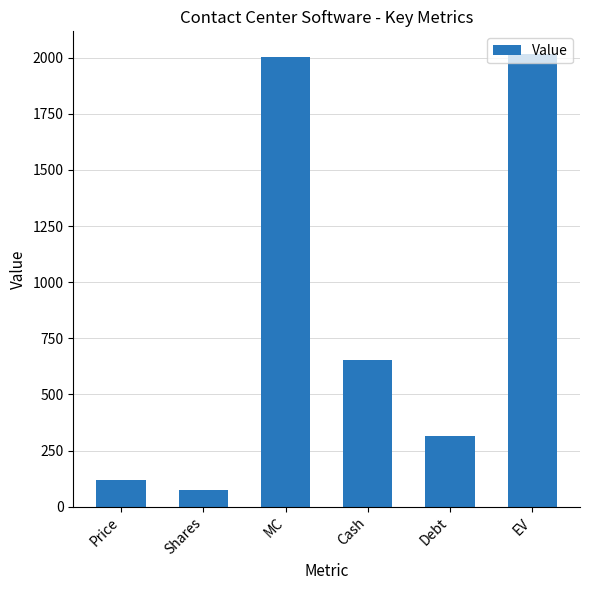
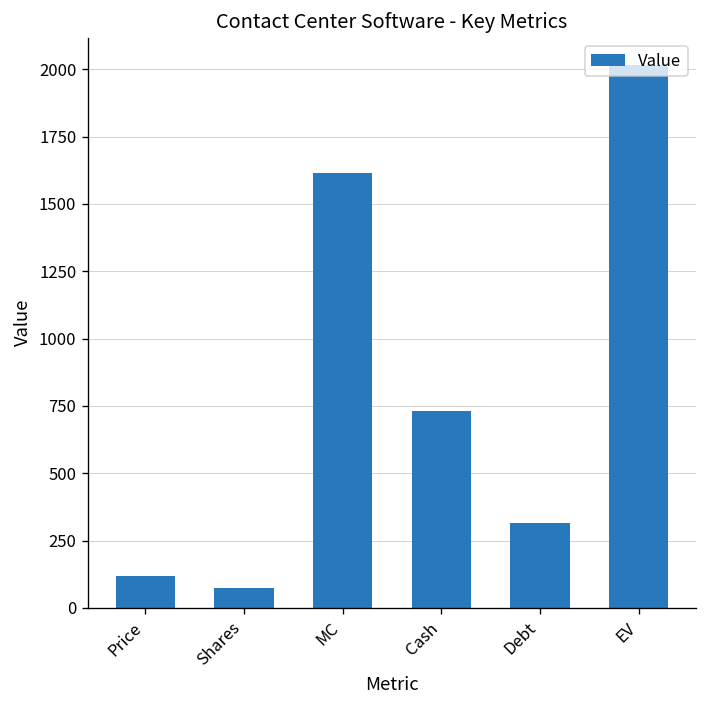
  {
    "Price": 120,
    "Shares": 70,
-   "MC": 2010,
-   "Cash": 650,
+   "MC": 1620,
+   "Cash": 730,
    "Debt": 320
  }
